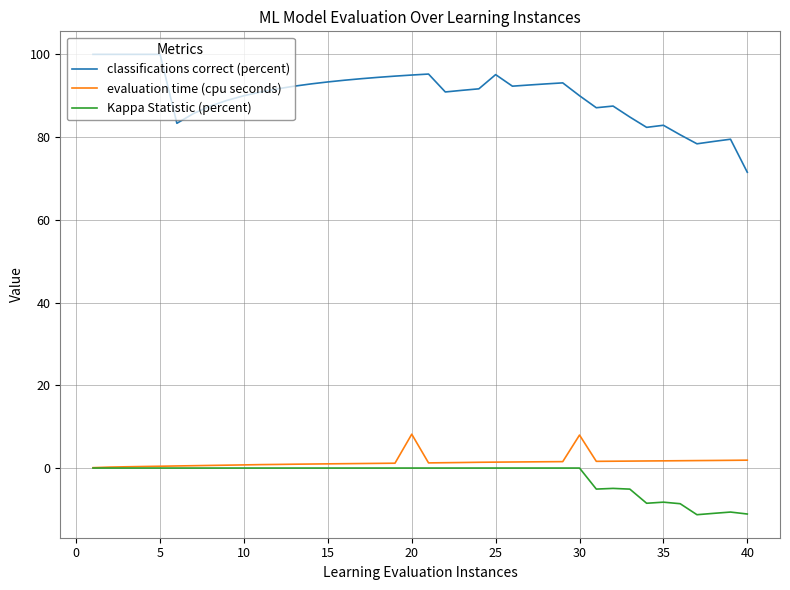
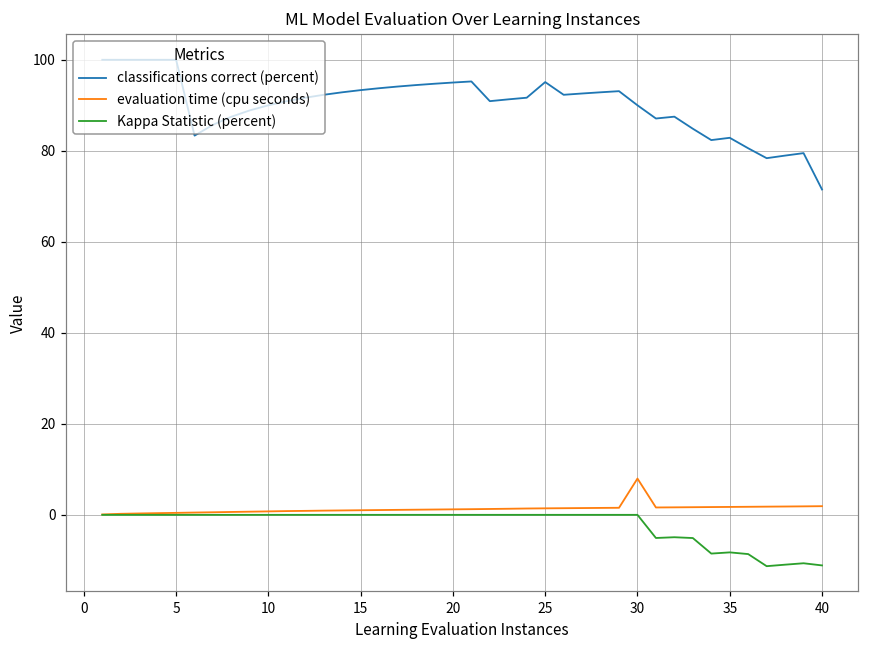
  {
    "classifications correct (percent)": {
      "15": 93,
      "20": 95,
      "25": 95,
      "30": 90,
      "35": 83,
      "40": 72
    },
    "evaluation time (cpu seconds)": {
      "10": 1,
      "15": 1,
-     "20": 8,
+     "20": 1,
      "25": 1,
      "30": 8,
      "35": 2,
      "40": 2
    },
    "Kappa Statistic (percent)": {
      "10": 0,
      "15": 0,
      "20": 0,
      "25": 0,
      "30": 0,
      "35": -8,
      "40": -11
    }
  }
